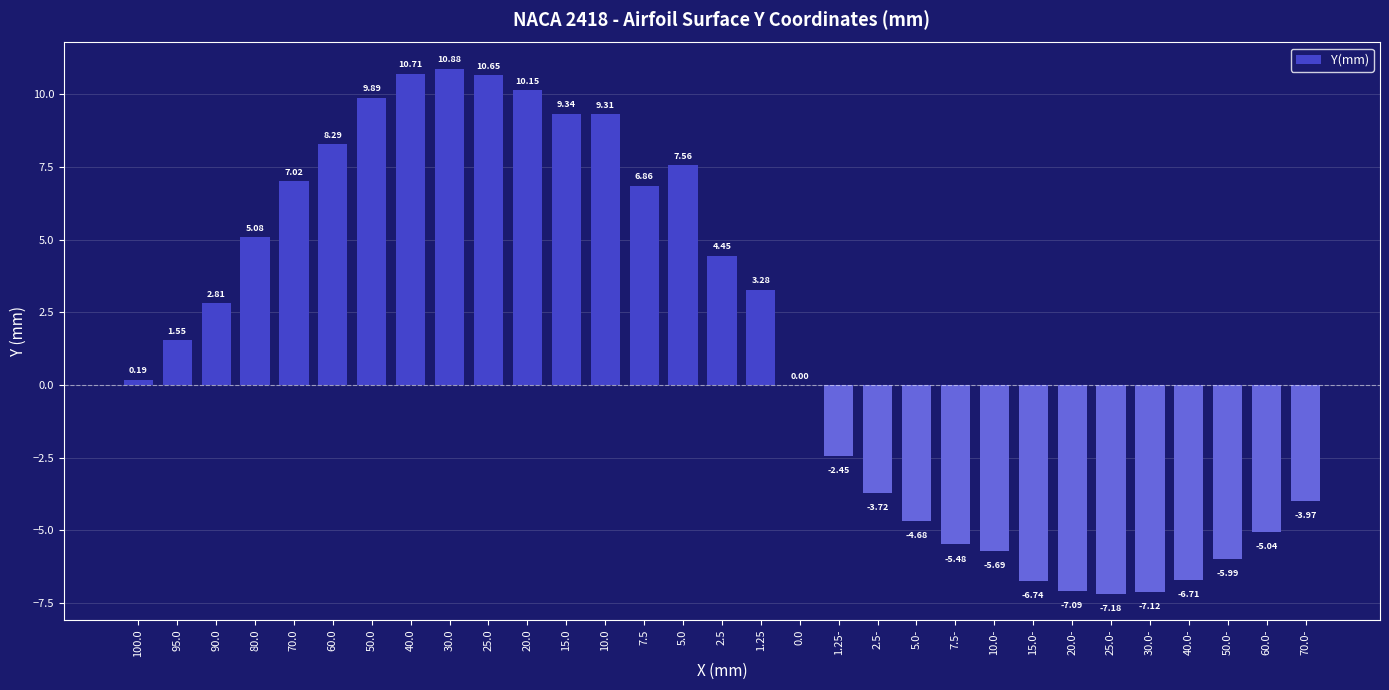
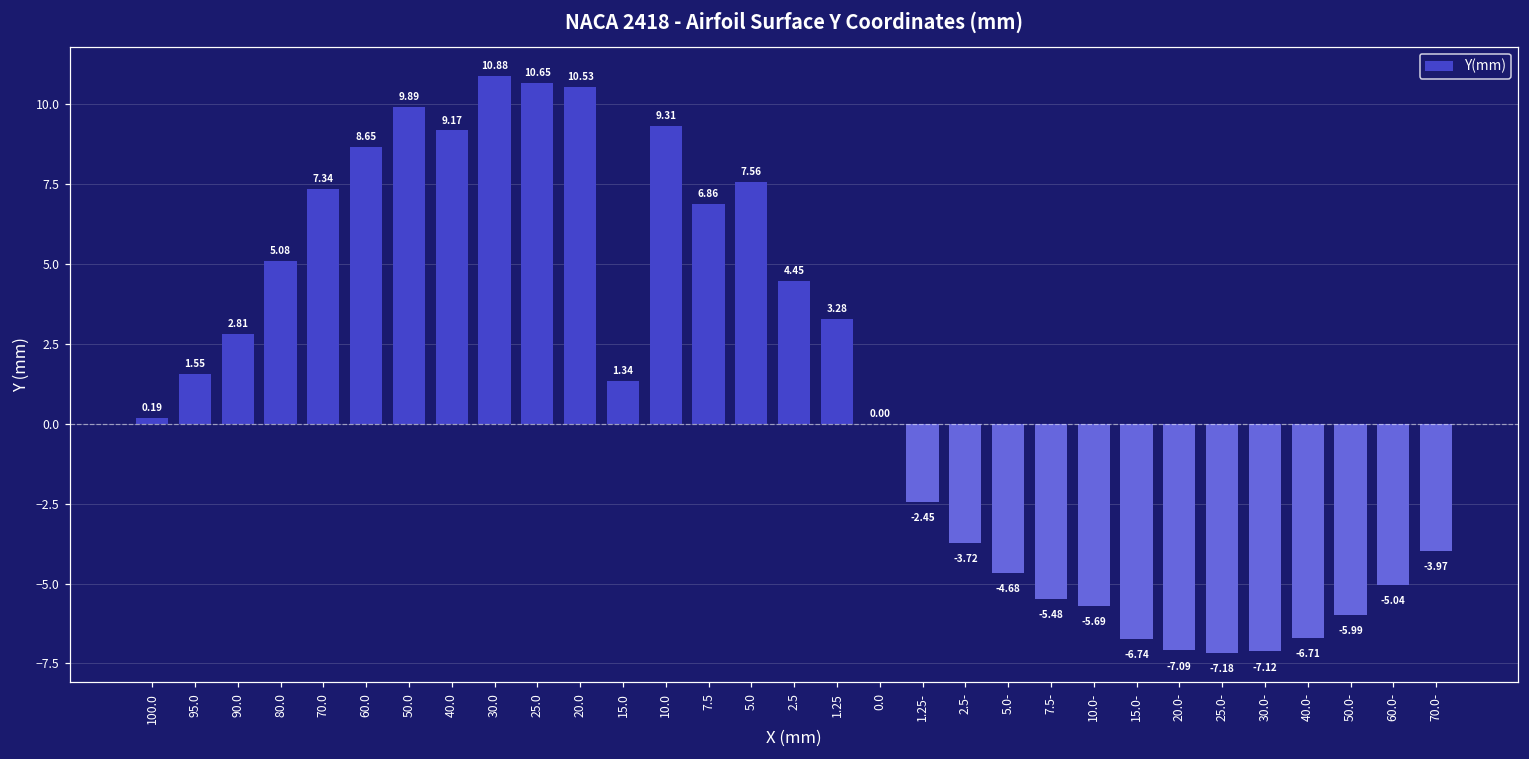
  {
    "100.0": 0.19,
    "95.0": 1.55,
    "90.0": 2.81,
    "80.0": 5.08,
-   "70.0": 7.02,
-   "60.0": 8.29,
+   "70.0": 7.34,
+   "60.0": 8.65,
    "50.0": 9.89,
-   "40.0": 10.71,
+   "40.0": 9.17,
    "30.0": 10.88,
    "25.0": 10.65,
-   "20.0": 10.15,
-   "15.0": 9.34,
+   "20.0": 10.53,
+   "15.0": 1.34,
    "10.0": 9.31,
    "7.5": 6.86,
    "5.0": 7.56,
    "2.5": 4.45,
    "1.25": 3.28,
    "0.0": 0.00,
    "1.25-": -2.45,
    "2.5-": -3.72,
    "5.0-": -4.68,
    "7.5-": -5.48,
    "10.0-": -5.69,
    "15.0-": -6.74,
    "20.0-": -7.09,
    "25.0-": -7.18,
    "30.0-": -7.12,
    "40.0-": -6.71,
    "50.0-": -5.99,
    "60.0-": -5.04,
    "70.0-": -3.97
  }
